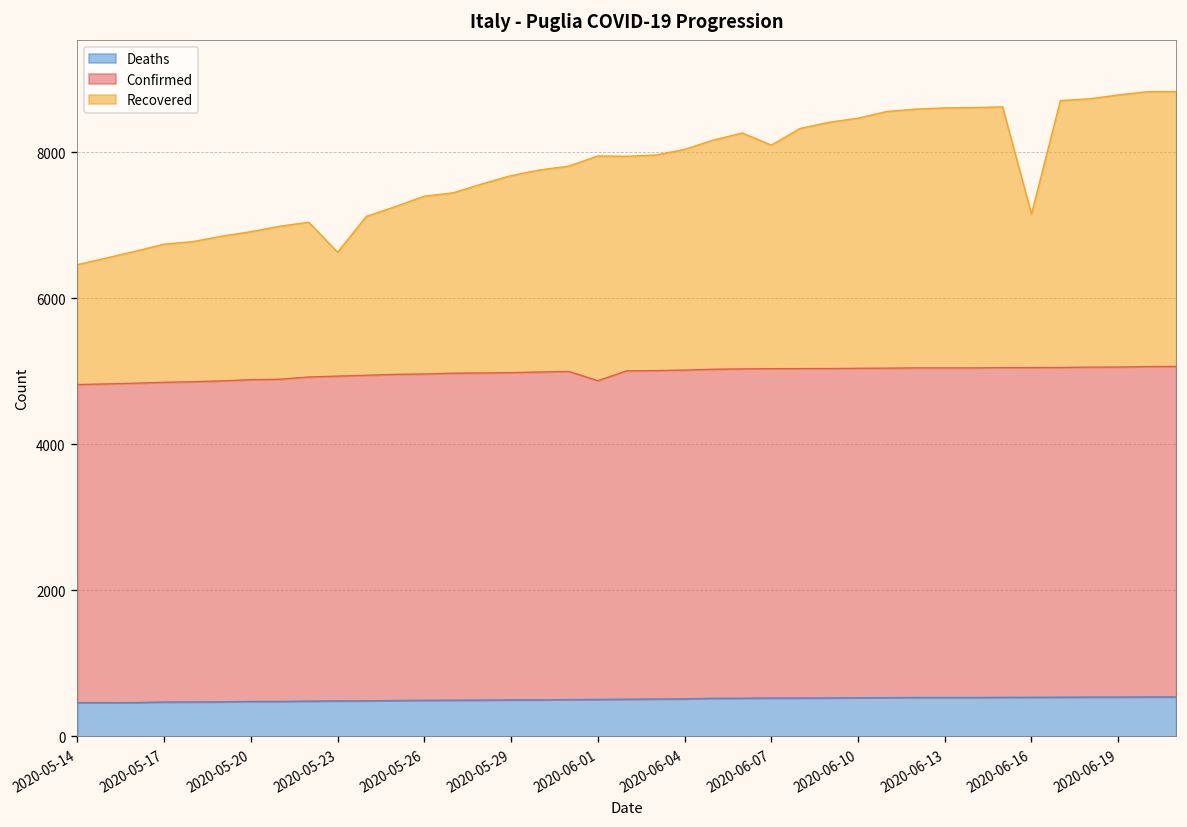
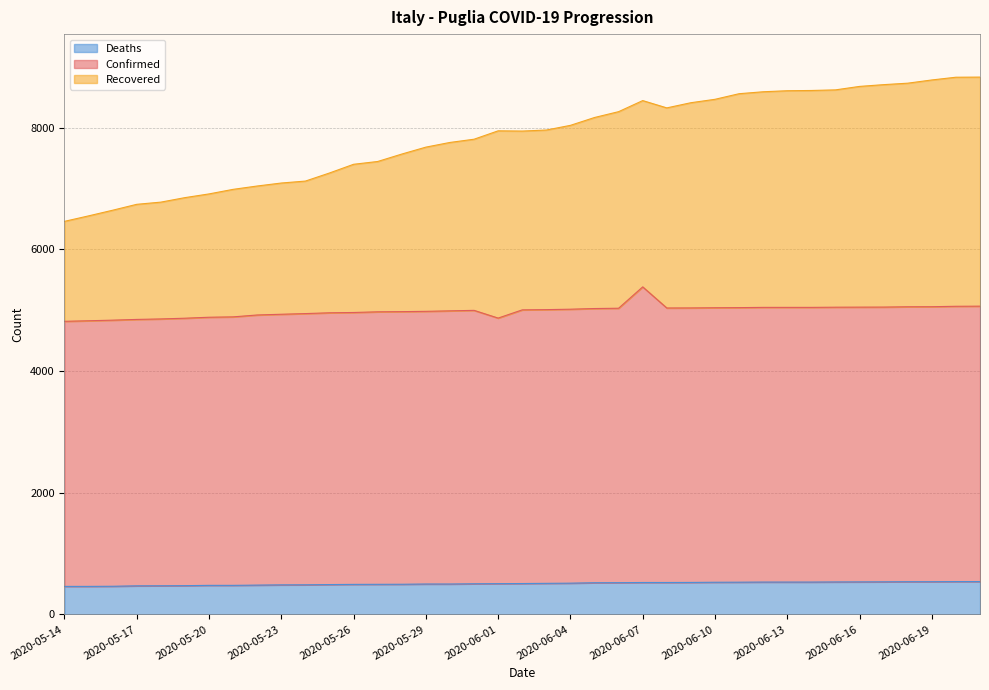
  {
    "Deaths": {
      "2020-05-14": 500,
      "2020-05-17": 500,
      "2020-05-20": 500,
      "2020-05-23": 500,
      "2020-05-26": 500,
      "2020-05-29": 500,
      "2020-06-01": 500,
      "2020-06-04": 500,
      "2020-06-07": 500,
      "2020-06-10": 500,
      "2020-06-13": 500,
      "2020-06-16": 500,
      "2020-06-19": 500
    },
    "Confirmed": {
      "2020-05-14": 4400,
      "2020-05-17": 4400,
      "2020-05-20": 4400,
      "2020-05-23": 4400,
      "2020-05-26": 4500,
      "2020-05-29": 4500,
      "2020-06-01": 4400,
      "2020-06-04": 4500,
-     "2020-06-07": 4500,
+     "2020-06-07": 4900,
      "2020-06-10": 4500,
      "2020-06-13": 4500,
      "2020-06-16": 4500,
      "2020-06-19": 4500
    },
    "Recovered": {
      "2020-05-14": 1600,
      "2020-05-17": 1900,
      "2020-05-20": 2000,
-     "2020-05-23": 1700,
+     "2020-05-23": 2200,
      "2020-05-26": 2400,
      "2020-05-29": 2700,
      "2020-06-01": 3100,
      "2020-06-04": 3000,
      "2020-06-07": 3100,
      "2020-06-10": 3400,
      "2020-06-13": 3600,
-     "2020-06-16": 2100,
+     "2020-06-16": 3600,
      "2020-06-19": 3700
    }
  }
